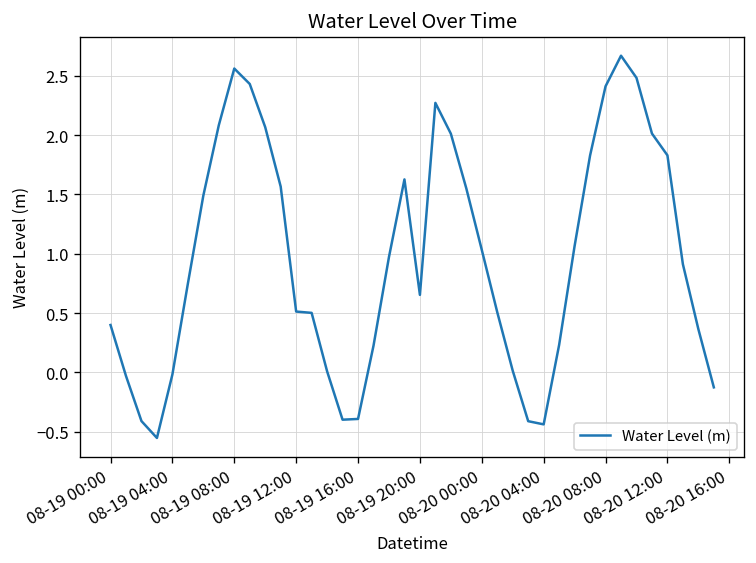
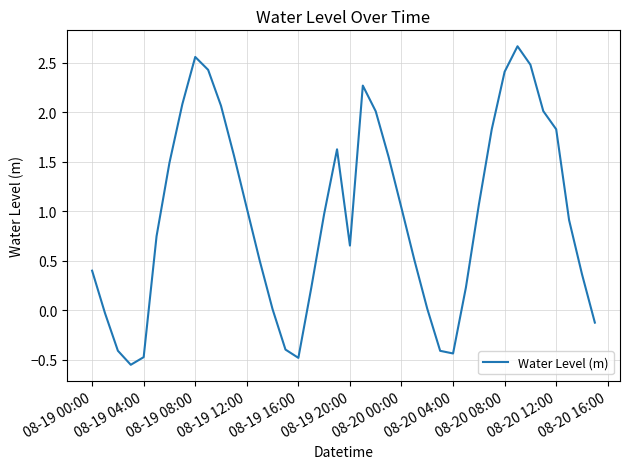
  {
    "08-19 00:00": 0.4,
-   "08-19 04:00": 0.0,
+   "08-19 04:00": -0.5,
    "08-19 08:00": 2.6,
-   "08-19 12:00": 0.5,
-   "08-19 16:00": -0.4,
+   "08-19 12:00": 1.0,
+   "08-19 16:00": -0.5,
    "08-19 20:00": 0.7,
    "08-20 00:00": 1.0,
    "08-20 04:00": -0.4,
    "08-20 08:00": 2.4,
    "08-20 12:00": 1.8
  }
